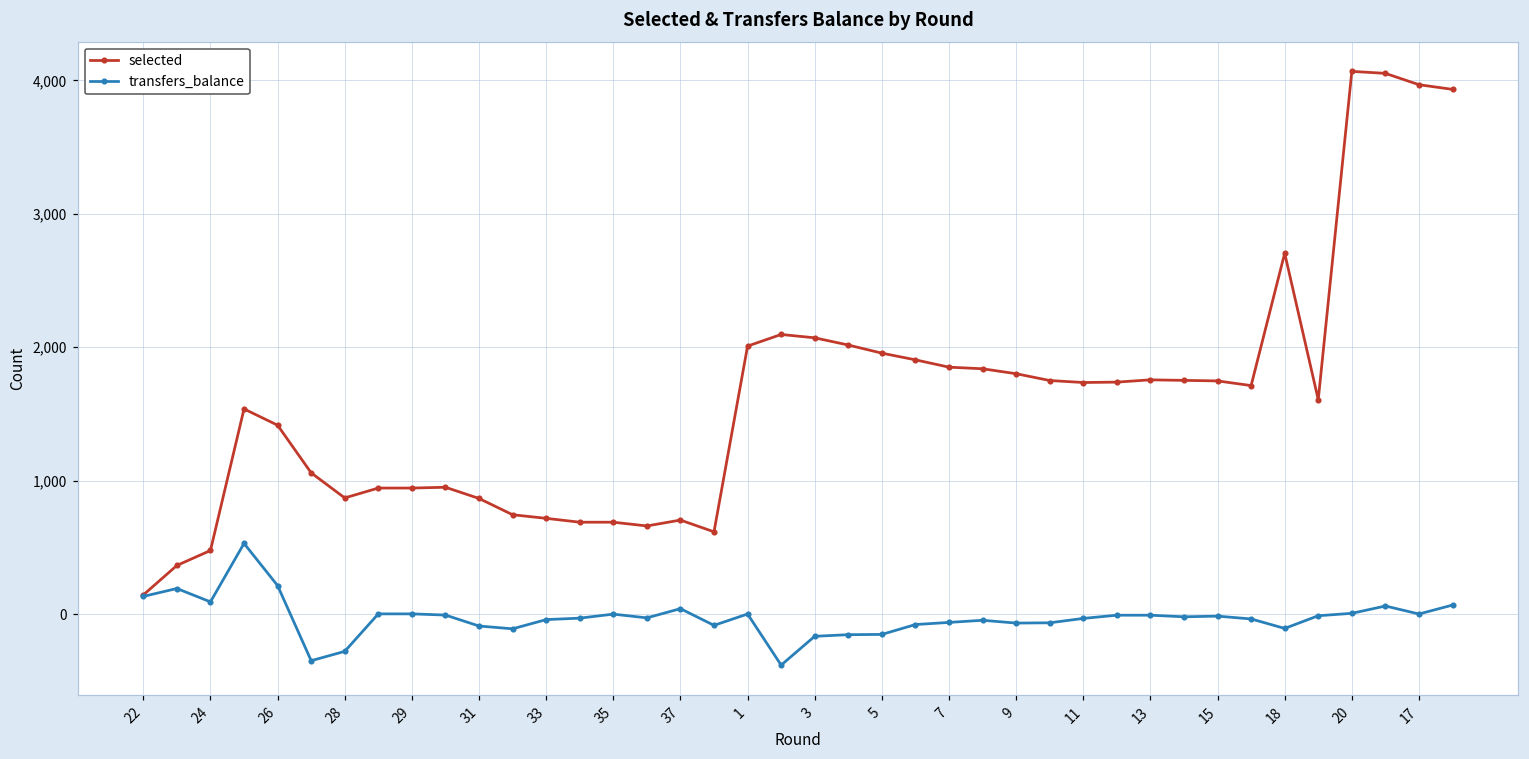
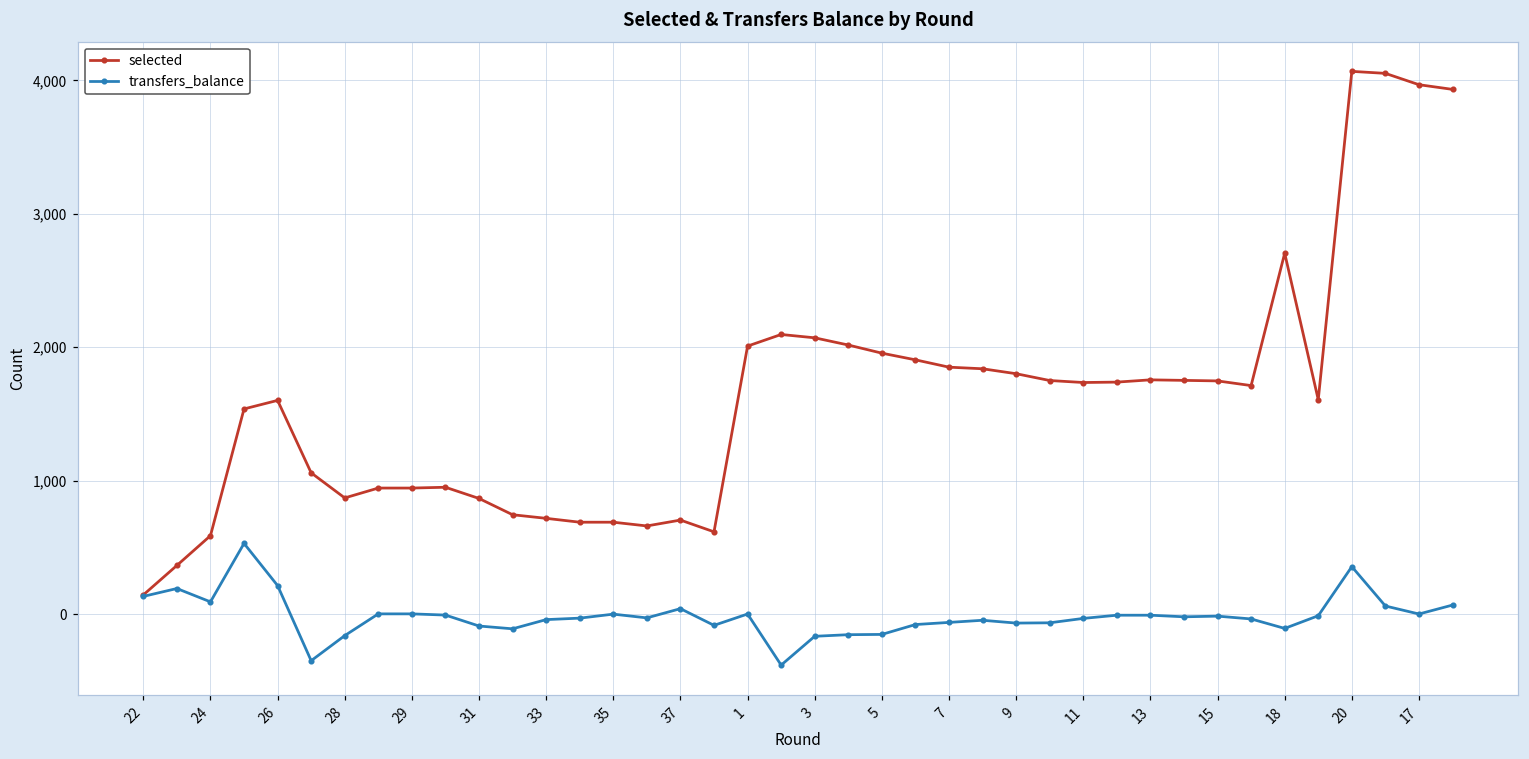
  {
    "selected": {
-     "24": "480",
-     "26": "1,420",
+     "24": "590",
+     "26": "1,600",
      "28": "870",
      "18": "2,700",
      "20": "4,070"
    },
    "transfers_balance": {
      "24": "90",
      "26": "210",
-     "28": "-280",
+     "28": "-160",
      "18": "-110",
-     "20": "10"
+     "20": "360"
    }
  }
